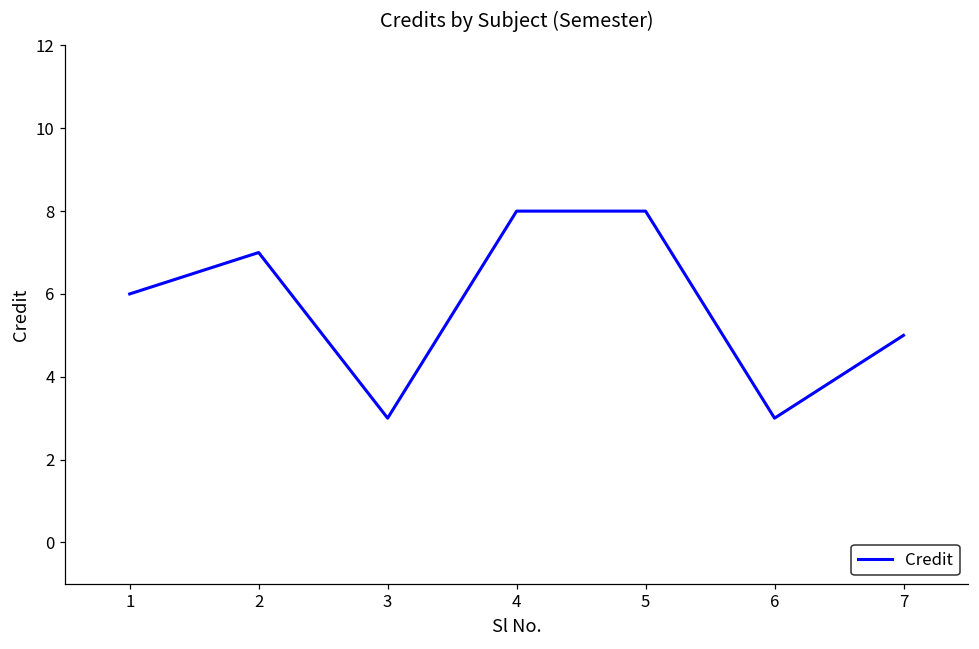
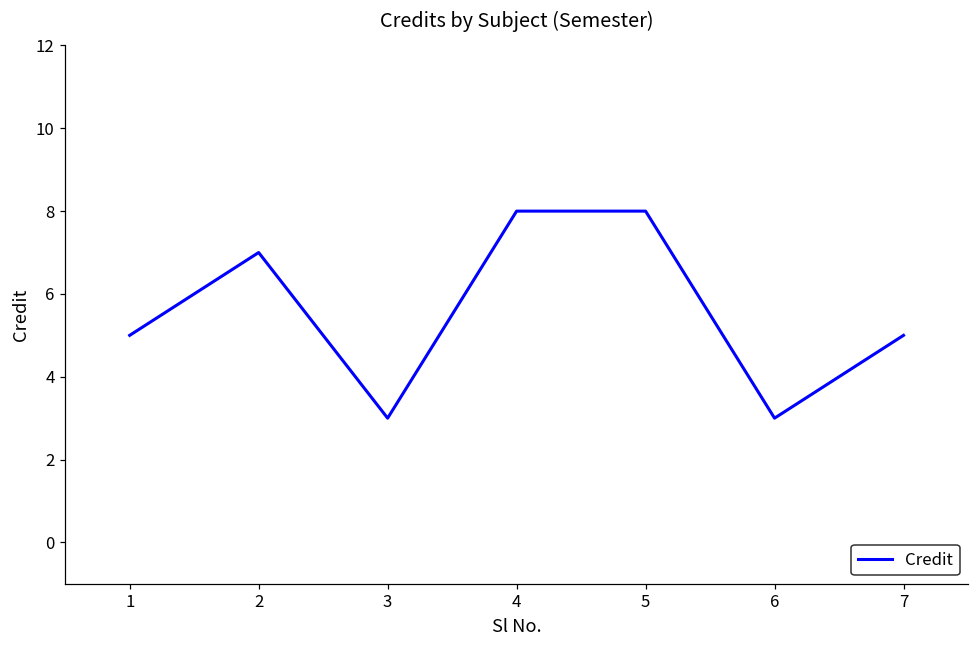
  {
-   "1": 6,
+   "1": 5,
    "2": 7,
    "3": 3,
    "4": 8,
    "5": 8,
    "6": 3,
    "7": 5
  }
